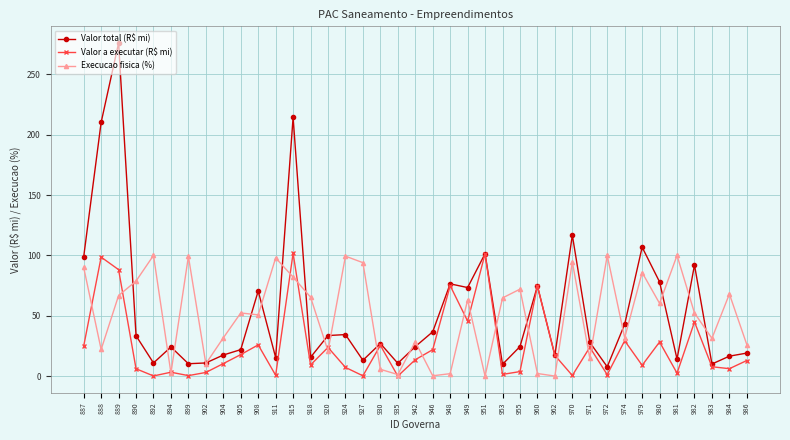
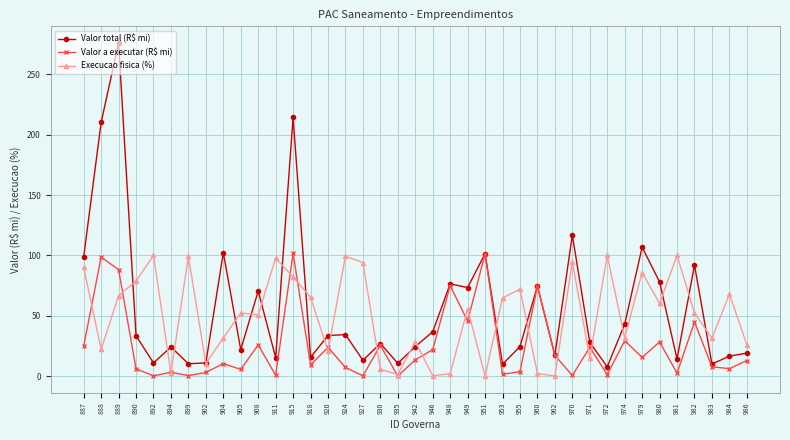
  {
    "Valor total (R$ mi)": {
      "887": 99,
      "888": 210,
      "890": 33,
      "892": 11,
      "894": 24,
      "899": 10,
-     "904": 17,
+     "904": 102,
      "905": 22,
      "908": 71,
      "911": 15,
      "915": 214,
      "918": 16,
      "920": 34,
      "924": 34,
      "927": 13,
      "935": 11,
      "942": 24,
      "946": 37,
      "949": 73,
      "953": 10,
      "955": 24,
      "970": 117,
      "971": 28,
      "972": 8,
      "974": 43,
      "979": 107,
      "980": 78,
      "981": 14,
      "982": 92,
      "983": 10,
      "984": 17,
      "986": 19
    },
    "Valor a executar (R$ mi)": {
      "887": 25,
      "888": 99,
      "889": 88,
      "890": 6,
      "892": 0,
      "899": 0,
      "902": 3,
      "904": 10,
-     "905": 18,
+     "905": 6,
      "908": 26,
      "911": 1,
      "915": 102,
      "918": 9,
      "920": 24,
      "924": 7,
      "927": 0,
      "942": 14,
      "946": 22,
      "949": 46,
      "953": 1,
      "955": 4,
      "970": 0,
      "971": 24,
      "972": 1,
      "974": 29,
-     "979": 9,
+     "979": 16,
      "980": 28,
      "981": 2,
      "982": 45,
      "983": 8,
      "984": 6,
      "986": 13
    },
    "Execucao fisica (%)": {
      "887": 90,
      "888": 22,
      "889": 67,
      "890": 79,
      "892": 100,
      "899": 99,
      "904": 32,
      "905": 52,
      "908": 51,
      "911": 98,
      "915": 82,
      "918": 65,
      "920": 21,
      "924": 99,
      "927": 94,
      "930": 6,
      "942": 28,
      "946": 0,
      "948": 2,
-     "949": 63,
+     "949": 56,
      "951": 0,
      "953": 65,
      "955": 72,
      "960": 2,
      "962": 0,
      "970": 95,
      "971": 15,
      "972": 100,
      "974": 32,
      "979": 86,
      "980": 60,
      "981": 100,
      "982": 52,
      "983": 31,
      "984": 68,
      "986": 26
    }
  }
